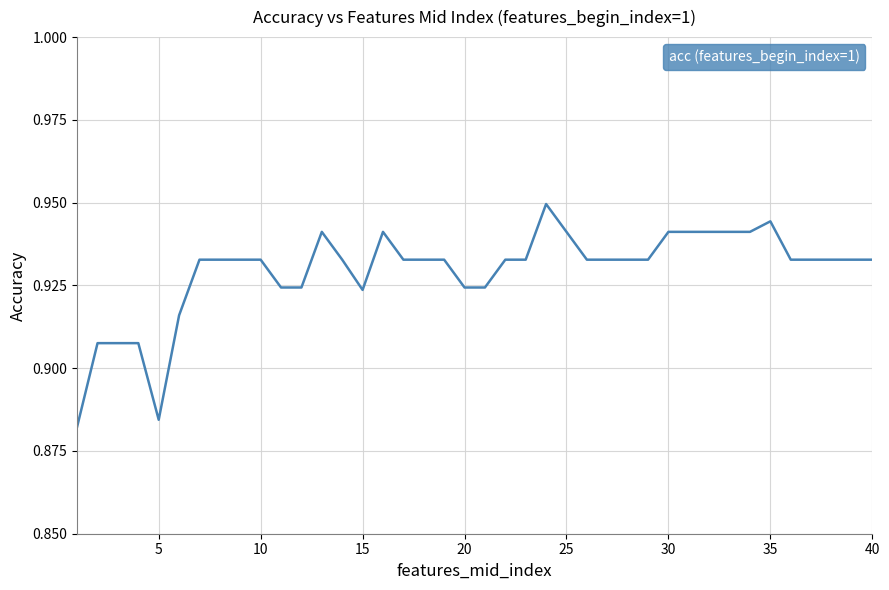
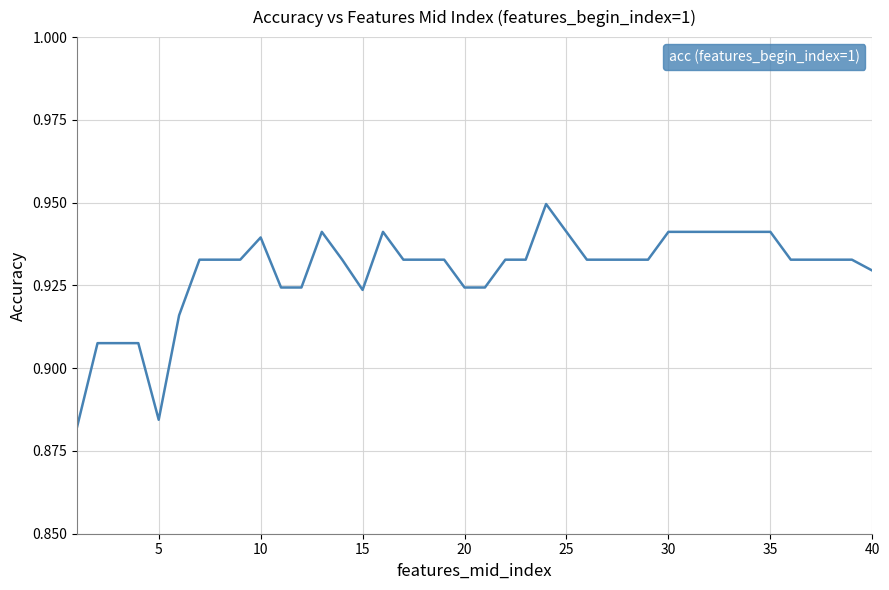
  {
    "5": 0.884,
-   "10": 0.933,
+   "10": 0.939,
    "15": 0.924,
    "20": 0.924,
    "25": 0.941,
    "30": 0.941,
-   "35": 0.944,
-   "40": 0.933
+   "35": 0.941,
+   "40": 0.929
  }
